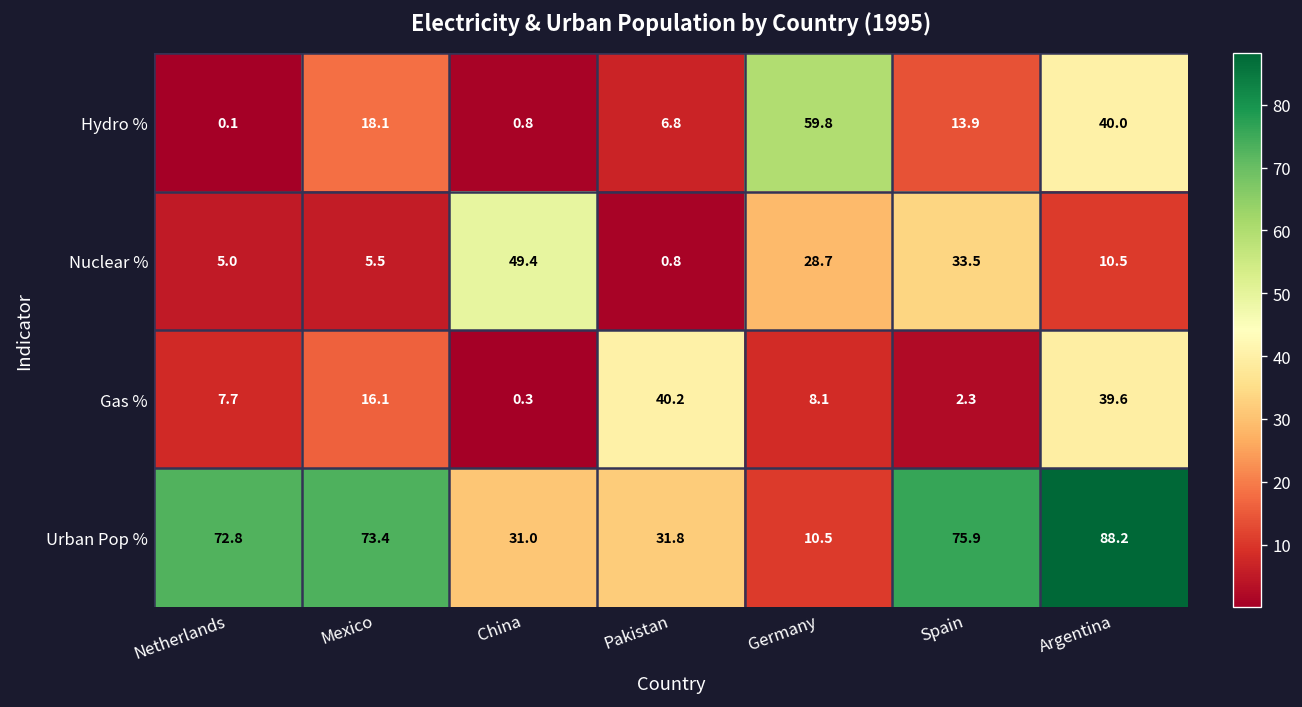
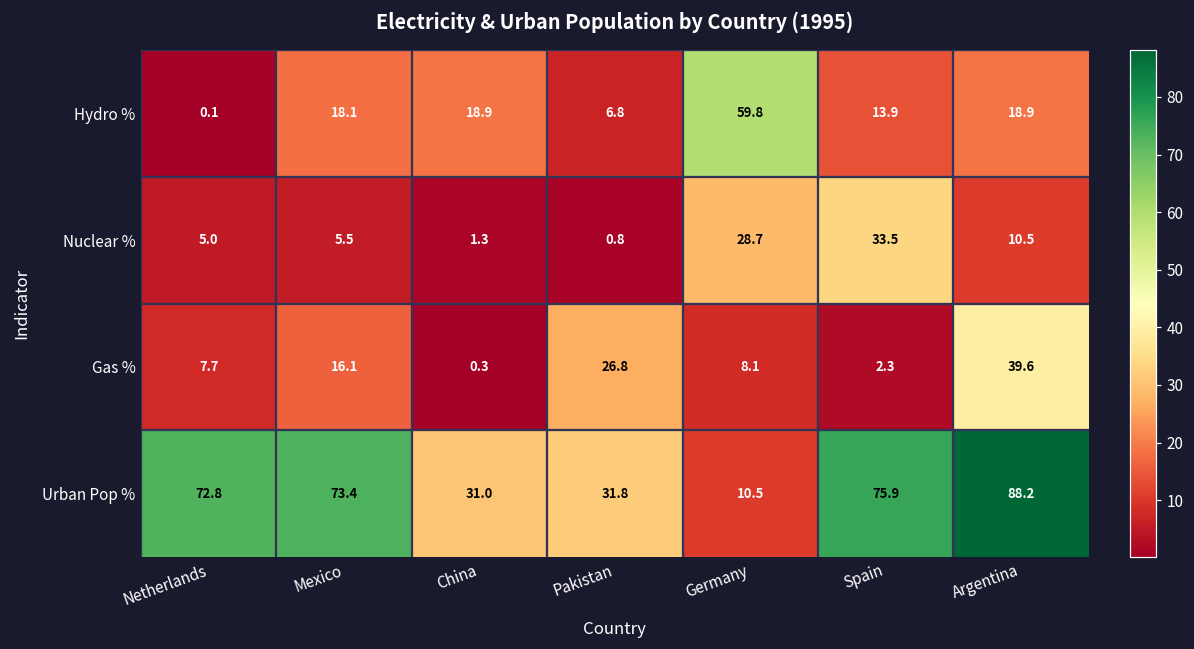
  {
    "Hydro %": {
      "Netherlands": 0.1,
      "Mexico": 18.1,
-     "China": 0.8,
+     "China": 18.9,
      "Pakistan": 6.8,
      "Germany": 59.8,
      "Spain": 13.9,
-     "Argentina": 40.0
+     "Argentina": 18.9
    },
    "Nuclear %": {
      "Netherlands": 5.0,
      "Mexico": 5.5,
-     "China": 49.4,
+     "China": 1.3,
      "Pakistan": 0.8,
      "Germany": 28.7,
      "Spain": 33.5,
      "Argentina": 10.5
    },
    "Gas %": {
      "Netherlands": 7.7,
      "Mexico": 16.1,
      "China": 0.3,
-     "Pakistan": 40.2,
+     "Pakistan": 26.8,
      "Germany": 8.1,
      "Spain": 2.3,
      "Argentina": 39.6
    },
    "Urban Pop %": {
      "Netherlands": 72.8,
      "Mexico": 73.4,
      "China": 31.0,
      "Pakistan": 31.8,
      "Germany": 10.5,
      "Spain": 75.9,
      "Argentina": 88.2
    }
  }
